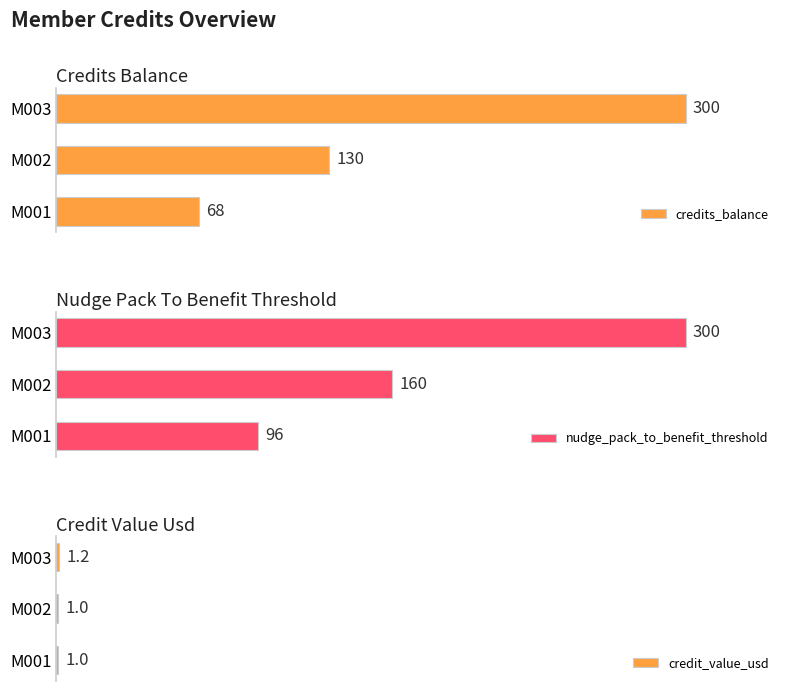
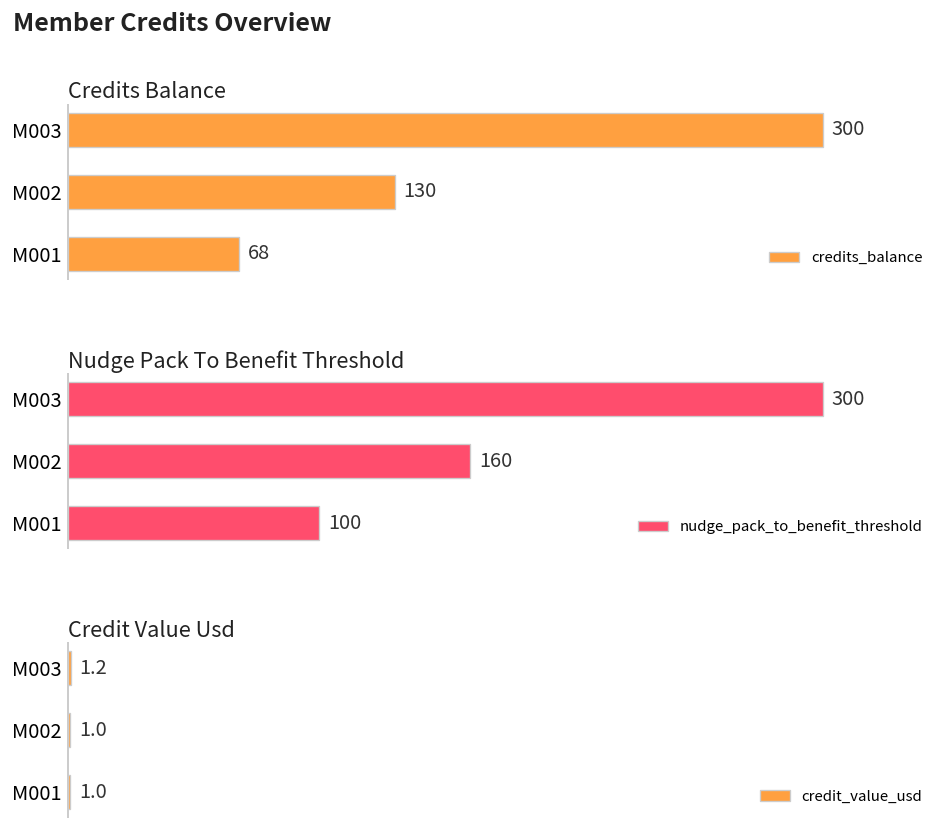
  {
    "Credits Balance": {
      "M003": 300,
      "M002": 130,
      "M001": 68
    },
    "Nudge Pack To Benefit Threshold": {
      "M003": 300,
      "M002": 160,
-     "M001": 96
+     "M001": 100
    },
    "Credit Value Usd": {
      "M003": 1.2,
      "M002": 1.0,
      "M001": 1.0
    }
  }
